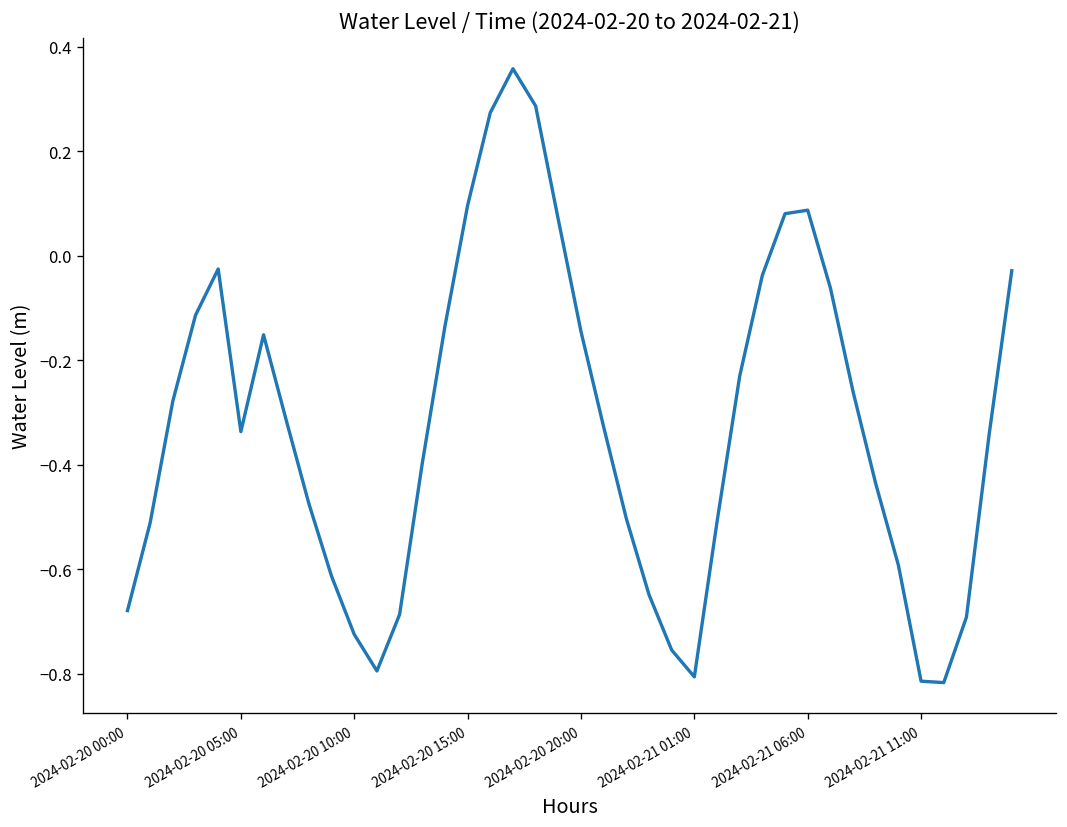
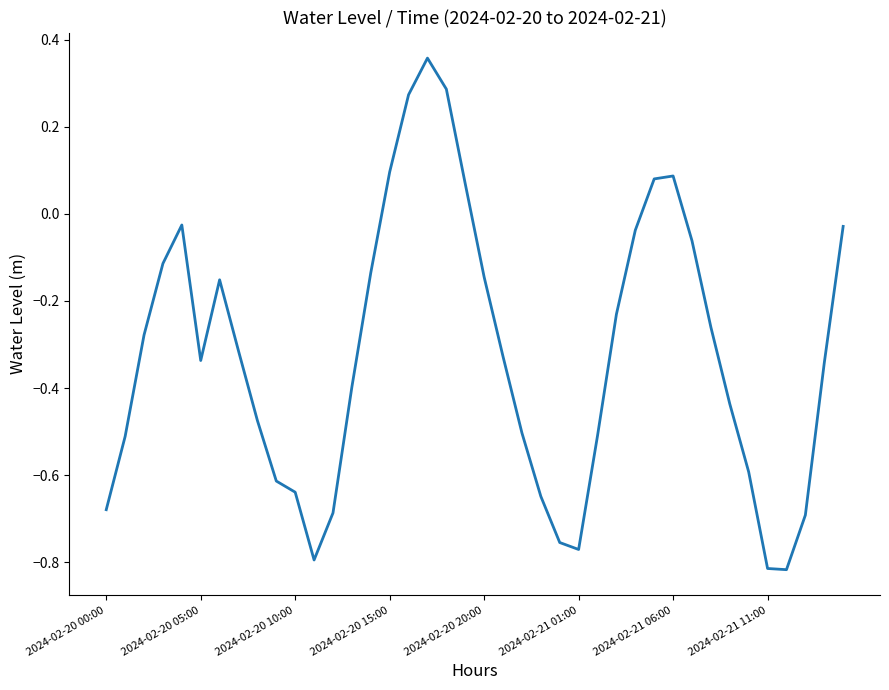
  {
    "2024-02-20 00:00": -0.68,
    "2024-02-20 05:00": -0.34,
-   "2024-02-20 10:00": -0.72,
+   "2024-02-20 10:00": -0.64,
    "2024-02-20 15:00": 0.10,
    "2024-02-20 20:00": -0.15,
-   "2024-02-21 01:00": -0.81,
+   "2024-02-21 01:00": -0.77,
    "2024-02-21 06:00": 0.09,
    "2024-02-21 11:00": -0.81
  }
